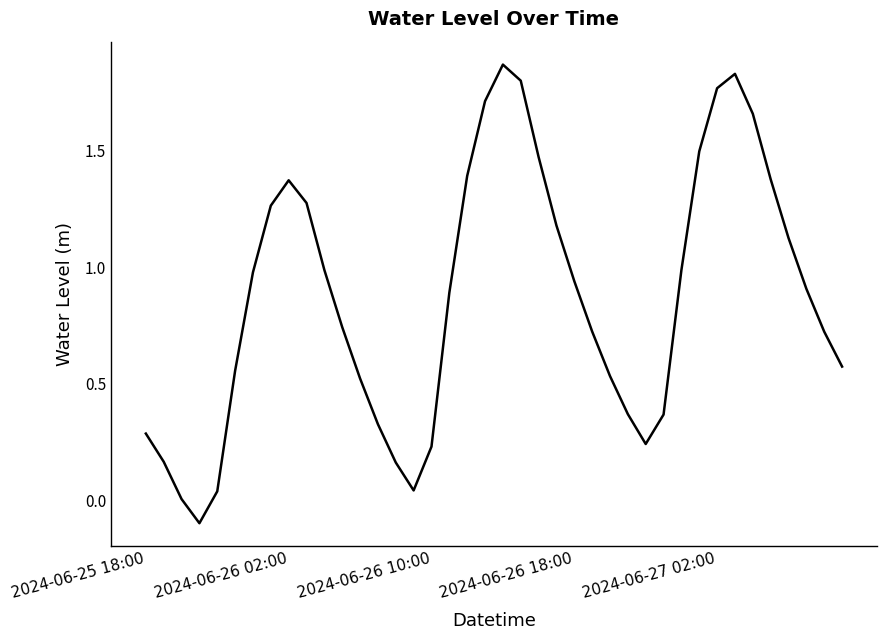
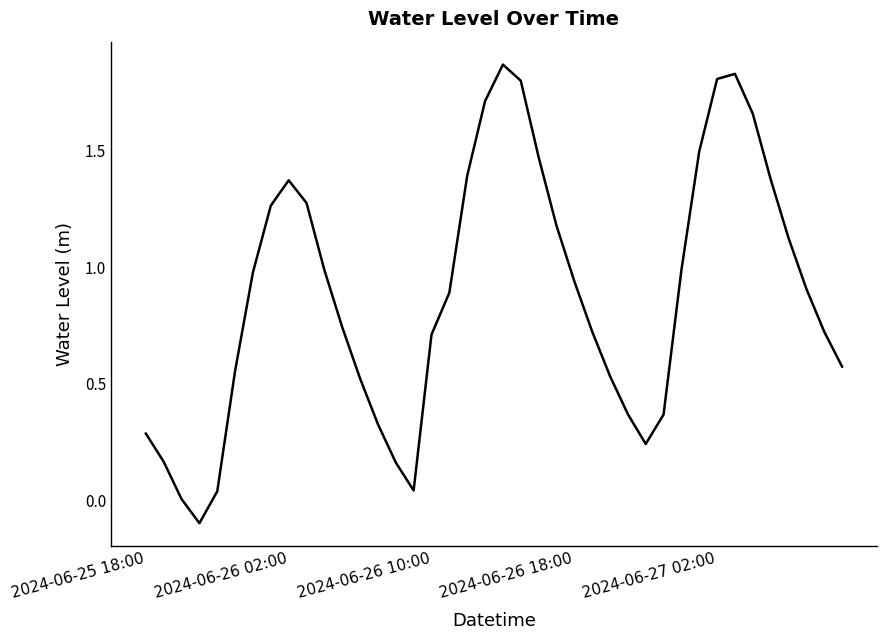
  {
    "2024-06-25 18:00": 0.29,
    "2024-06-26 02:00": 1.37,
-   "2024-06-26 10:00": 0.23,
+   "2024-06-26 10:00": 0.71,
    "2024-06-26 18:00": 0.94,
-   "2024-06-27 02:00": 1.77
+   "2024-06-27 02:00": 1.81
  }
